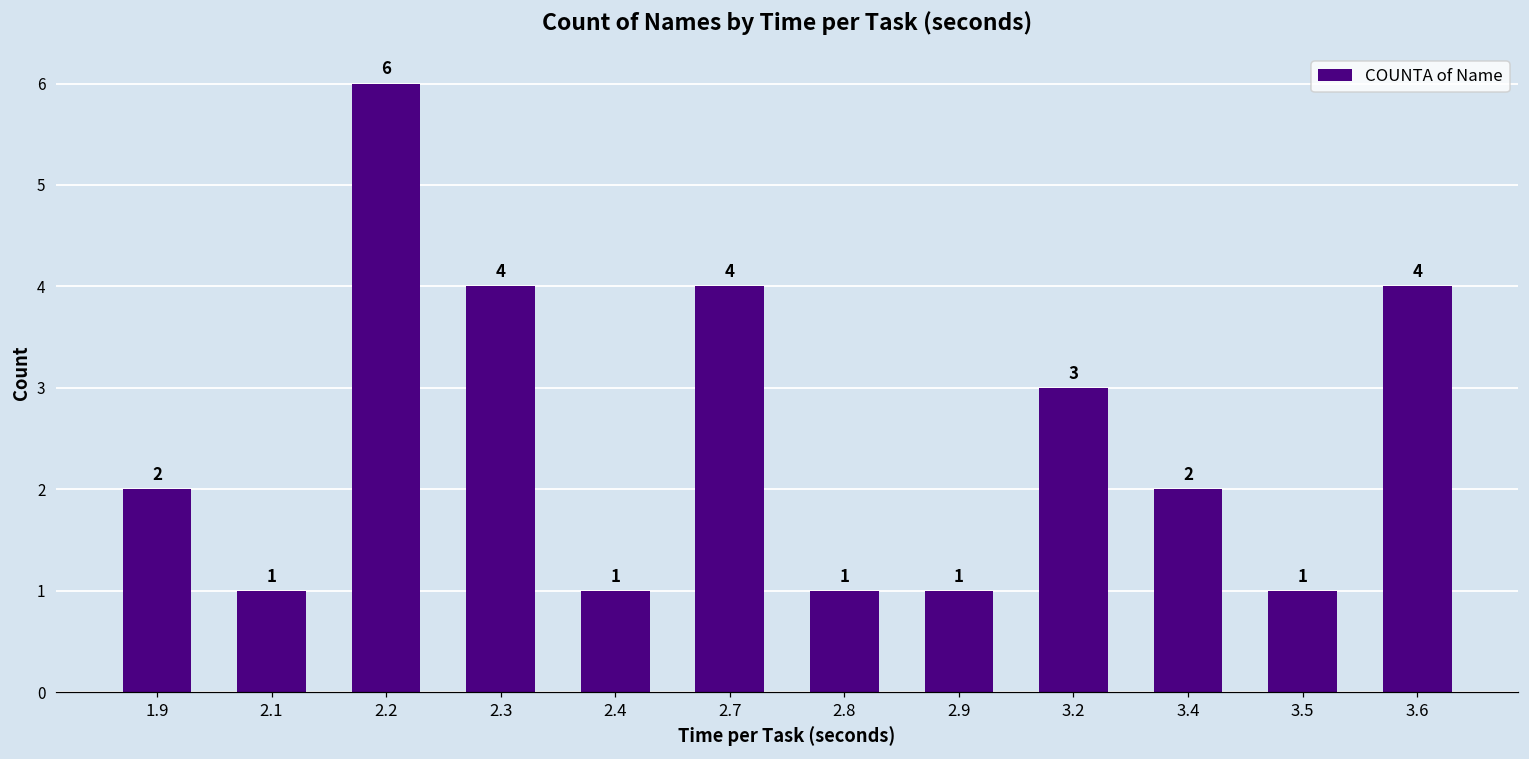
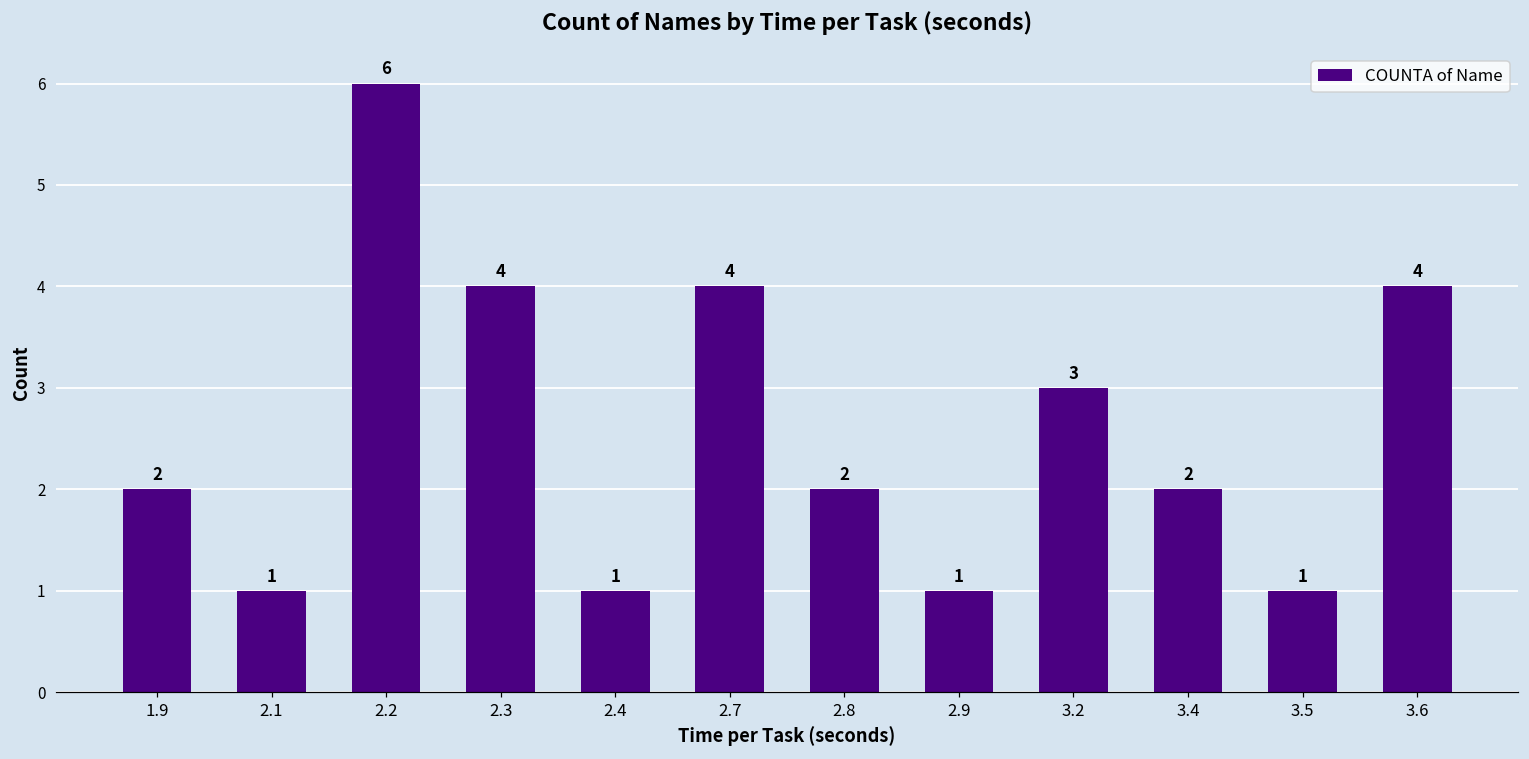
  {
    "1.9": 2,
    "2.1": 1,
    "2.2": 6,
    "2.3": 4,
    "2.4": 1,
    "2.7": 4,
-   "2.8": 1,
+   "2.8": 2,
    "2.9": 1,
    "3.2": 3,
    "3.4": 2,
    "3.5": 1,
    "3.6": 4
  }
